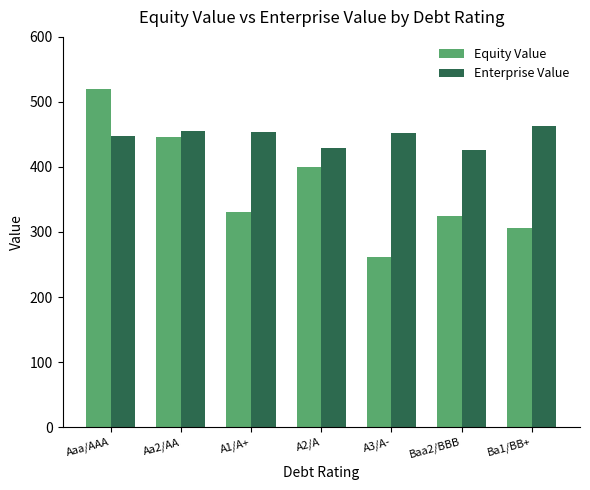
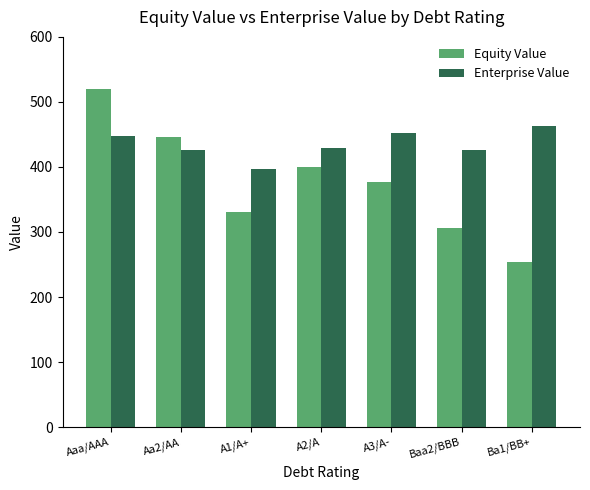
  {
    "Equity Value": {
      "Aaa/AAA": 520,
      "Aa2/AA": 450,
      "A1/A+": 330,
      "A2/A": 400,
-     "A3/A-": 260,
-     "Baa2/BBB": 320,
-     "Ba1/BB+": 310
+     "A3/A-": 380,
+     "Baa2/BBB": 310,
+     "Ba1/BB+": 250
    },
    "Enterprise Value": {
      "Aaa/AAA": 450,
-     "Aa2/AA": 460,
-     "A1/A+": 450,
+     "Aa2/AA": 430,
+     "A1/A+": 400,
      "A2/A": 430,
      "A3/A-": 450,
      "Baa2/BBB": 430,
      "Ba1/BB+": 460
    }
  }
